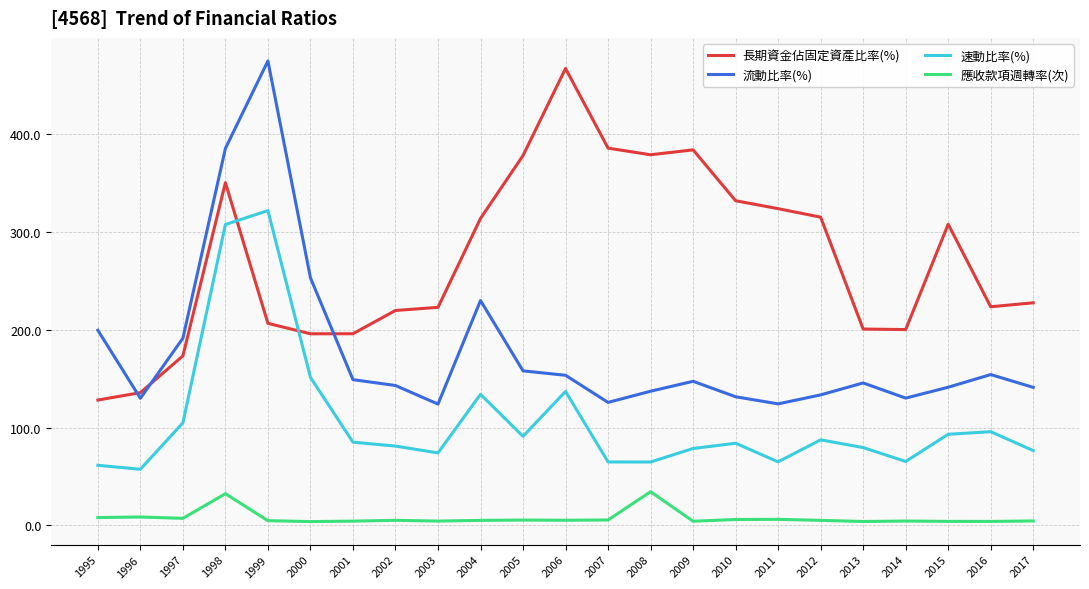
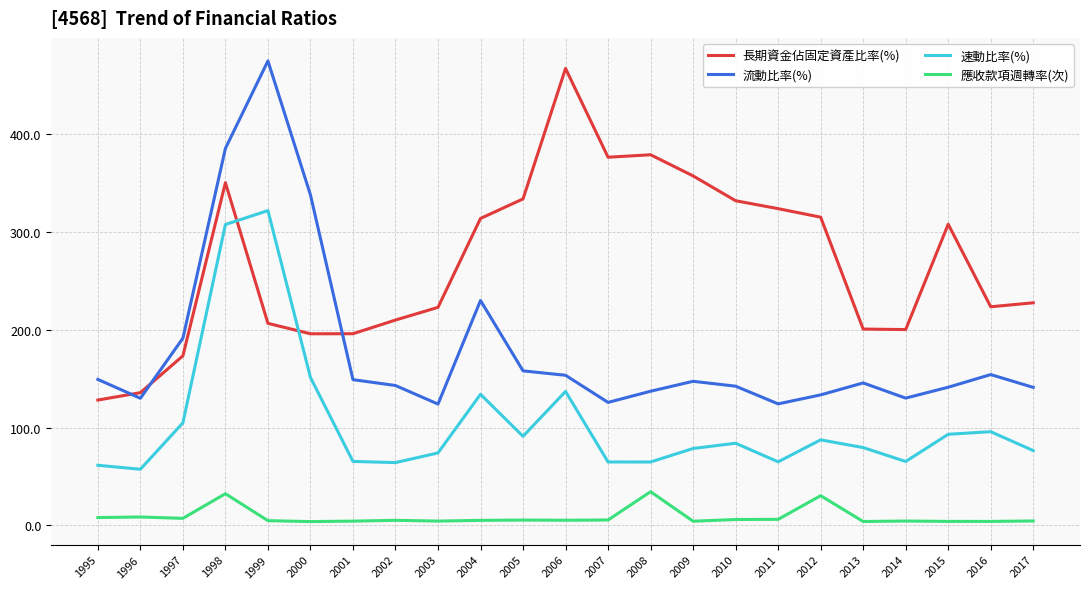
  {
    "長期資金佔固定資產比率(%)": {
      "1995": 130,
      "1996": 140,
      "1997": 170,
      "1998": 350,
      "1999": 210,
      "2000": 200,
      "2001": 200,
-     "2002": 220,
+     "2002": 210,
      "2003": 220,
      "2004": 310,
-     "2005": 380,
+     "2005": 330,
      "2006": 470,
-     "2007": 390,
+     "2007": 380,
      "2008": 380,
-     "2009": 380,
+     "2009": 360,
      "2010": 330,
      "2011": 320,
      "2012": 320,
      "2013": 200,
      "2014": 200,
      "2015": 310,
      "2016": 220,
      "2017": 230
    },
    "流動比率(%)": {
-     "1995": 200,
+     "1995": 150,
      "1996": 130,
      "1997": 190,
      "1998": 390,
      "1999": 480,
-     "2000": 250,
+     "2000": 340,
      "2001": 150,
      "2002": 140,
      "2003": 120,
      "2004": 230,
      "2005": 160,
      "2006": 150,
      "2007": 130,
      "2008": 140,
      "2009": 150,
-     "2010": 130,
+     "2010": 140,
      "2011": 120,
      "2012": 130,
      "2013": 150,
      "2014": 130,
      "2015": 140,
      "2016": 150,
      "2017": 140
    },
    "速動比率(%)": {
      "1995": 60,
      "1996": 60,
      "1997": 100,
      "1998": 310,
      "1999": 320,
      "2000": 150,
-     "2001": 90,
-     "2002": 80,
+     "2001": 70,
+     "2002": 60,
      "2003": 70,
      "2004": 130,
      "2005": 90,
      "2006": 140,
      "2007": 60,
      "2008": 60,
      "2009": 80,
      "2010": 80,
      "2011": 60,
      "2012": 90,
      "2013": 80,
      "2014": 70,
      "2015": 90,
      "2016": 100,
      "2017": 80
    },
    "應收款項週轉率(次)": {
      "1995": 10,
      "1996": 10,
      "1997": 10,
      "1998": 30,
      "1999": 0,
      "2000": 0,
      "2001": 0,
      "2002": 10,
      "2003": 0,
      "2004": 0,
      "2005": 10,
      "2006": 10,
      "2007": 10,
      "2008": 30,
      "2009": 0,
      "2010": 10,
      "2011": 10,
-     "2012": 0,
+     "2012": 30,
      "2013": 0,
      "2014": 0,
      "2015": 0,
      "2016": 0,
      "2017": 0
    }
  }
